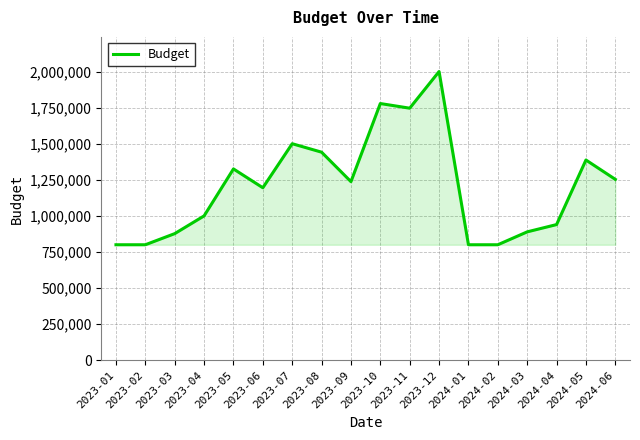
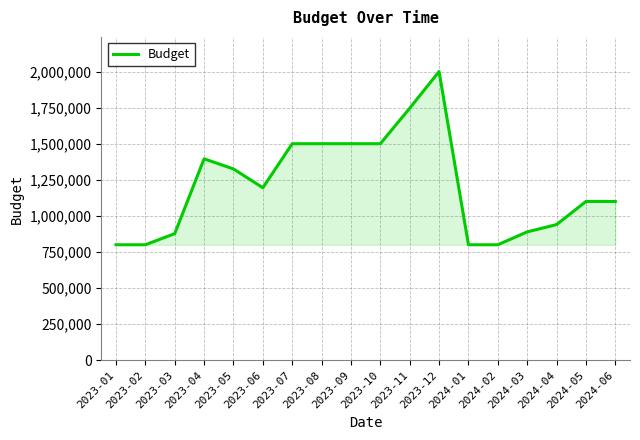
  {
    "2023-01": "800,000",
    "2023-02": "800,000",
    "2023-03": "880,000",
-   "2023-04": "1,000,000",
+   "2023-04": "1,400,000",
    "2023-05": "1,330,000",
    "2023-06": "1,190,000",
    "2023-07": "1,500,000",
-   "2023-08": "1,440,000",
-   "2023-09": "1,240,000",
-   "2023-10": "1,780,000",
+   "2023-08": "1,500,000",
+   "2023-09": "1,500,000",
+   "2023-10": "1,500,000",
    "2023-11": "1,750,000",
    "2023-12": "2,000,000",
    "2024-01": "800,000",
    "2024-02": "800,000",
    "2024-03": "890,000",
    "2024-04": "940,000",
-   "2024-05": "1,390,000",
-   "2024-06": "1,250,000"
+   "2024-05": "1,100,000",
+   "2024-06": "1,100,000"
  }
